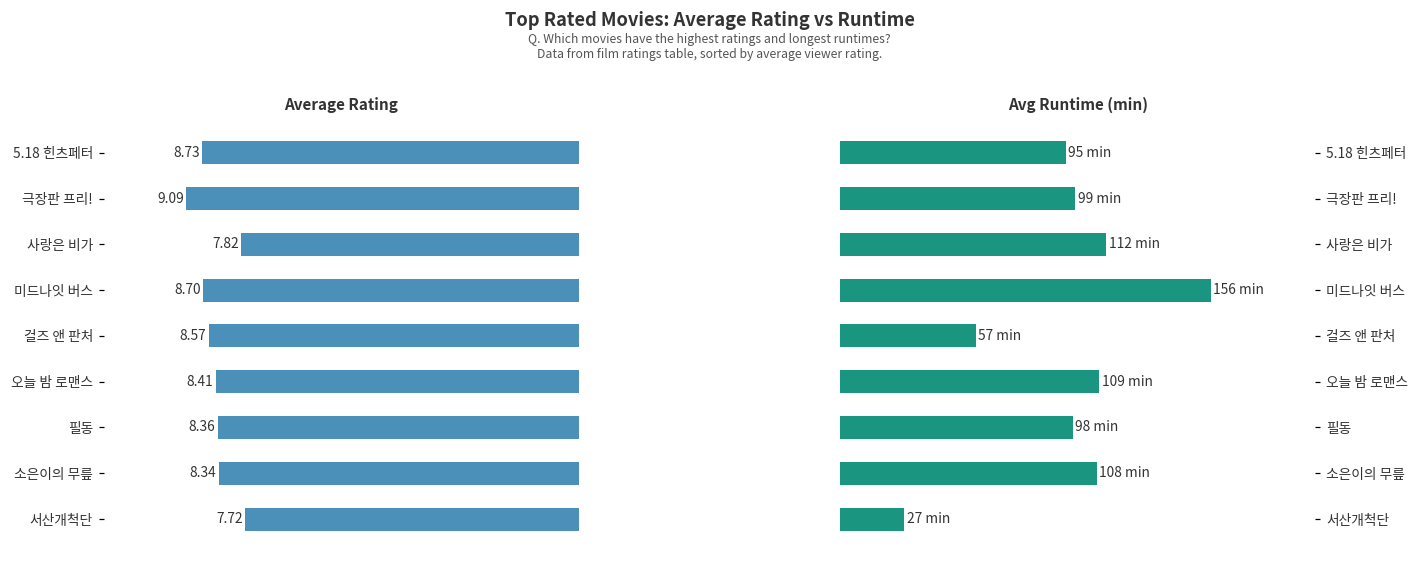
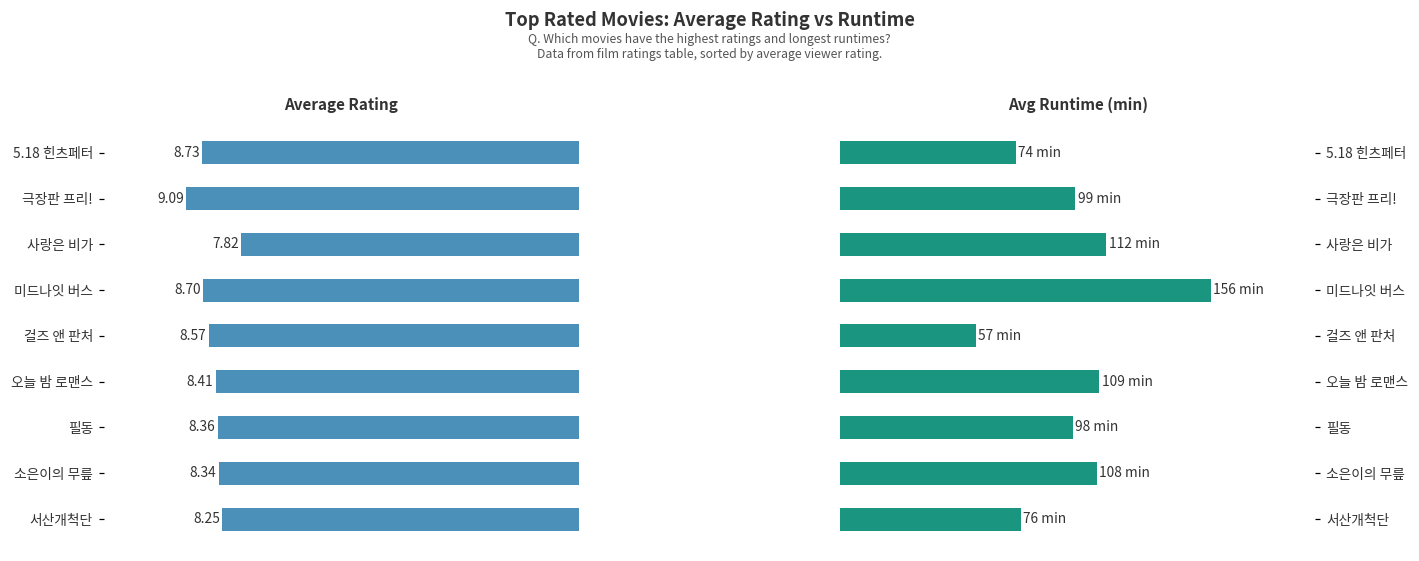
  {
    "Average Rating": {
      "5.18 힌츠페터": 8.73,
      "극장판 프리!": 9.09,
      "사랑은 비가": 7.82,
      "미드나잇 버스": 8.70,
      "걸즈 앤 판처": 8.57,
      "오늘 밤 로맨스": 8.41,
      "필동": 8.36,
      "소은이의 무릎": 8.34,
-     "서산개척단": 7.72
+     "서산개척단": 8.25
    },
    "Avg Runtime (min)": {
-     "5.18 힌츠페터": 95,
+     "5.18 힌츠페터": 74,
      "극장판 프리!": 99,
      "사랑은 비가": 112,
      "미드나잇 버스": 156,
      "걸즈 앤 판처": 57,
      "오늘 밤 로맨스": 109,
      "필동": 98,
      "소은이의 무릎": 108,
-     "서산개척단": 27
+     "서산개척단": 76
    }
  }
